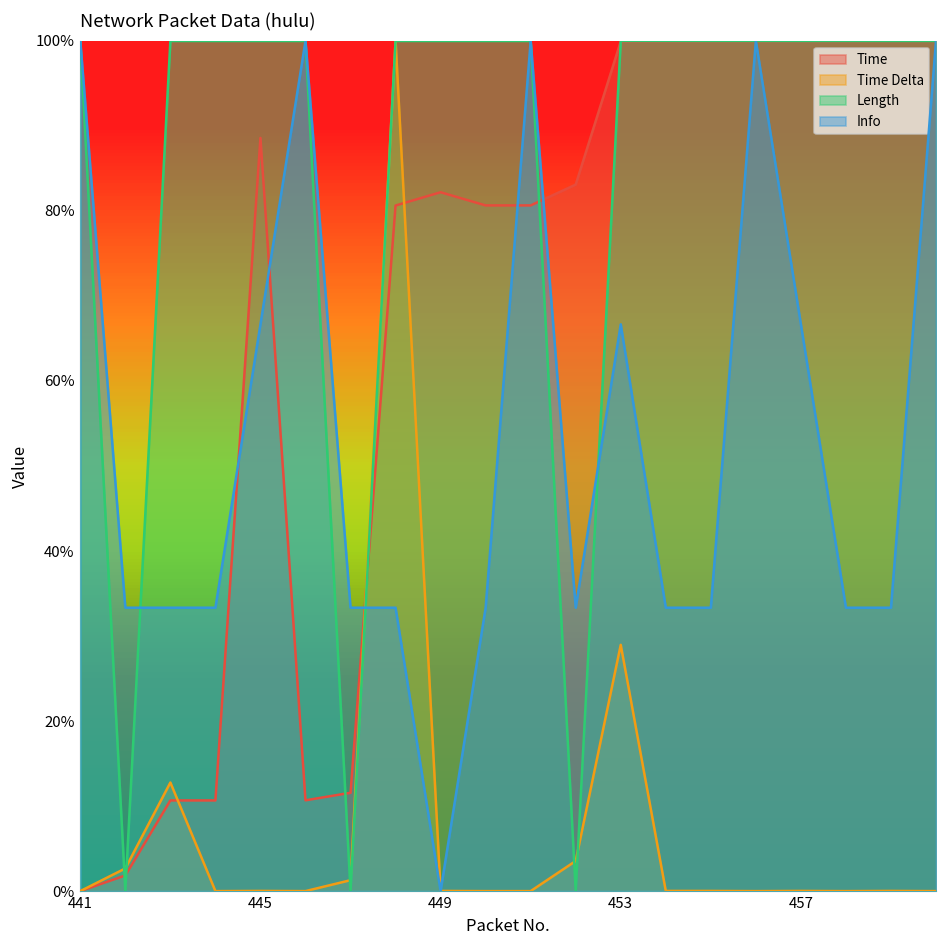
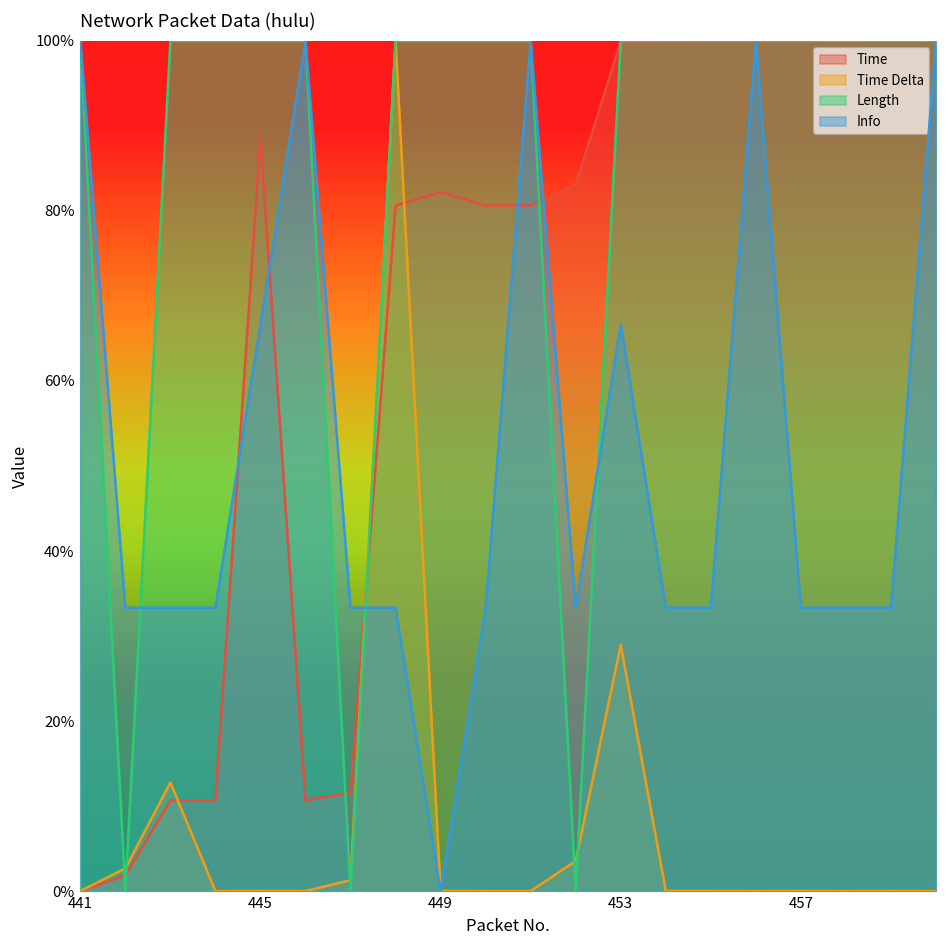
  {
    "Time": {
      "445": "89%",
      "449": "82%"
    },
    "Time Delta": {
      "445": "0%",
      "453": "29%",
      "457": "0%"
    },
    "Length": {
      "445": "100%",
      "449": "100%"
    },
    "Info": {
      "445": "67%",
      "453": "67%",
-     "457": "67%"
+     "457": "33%"
    }
  }
